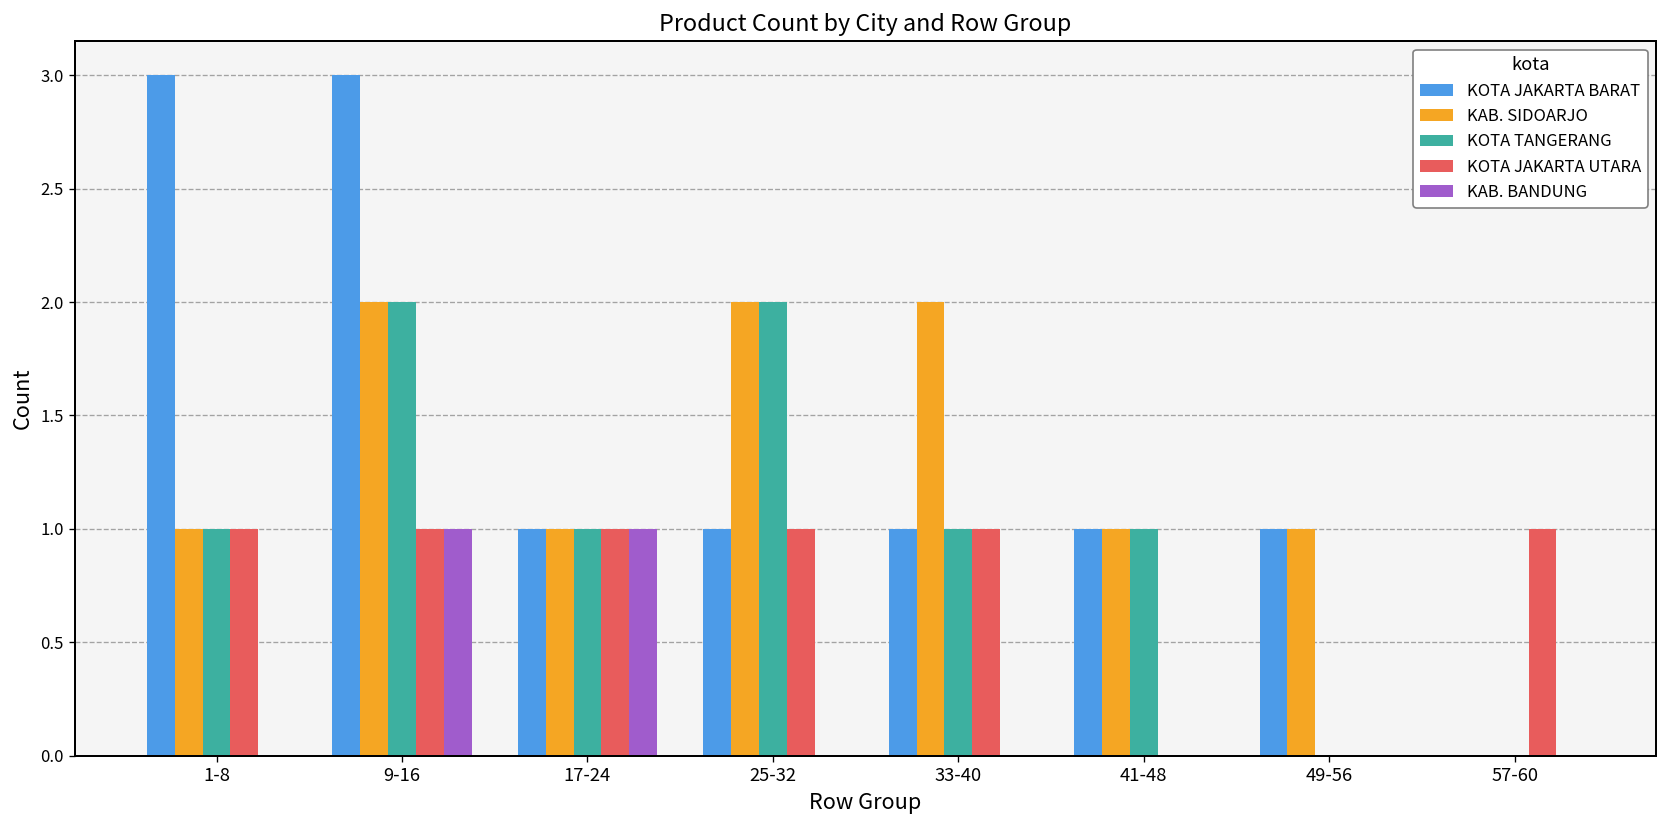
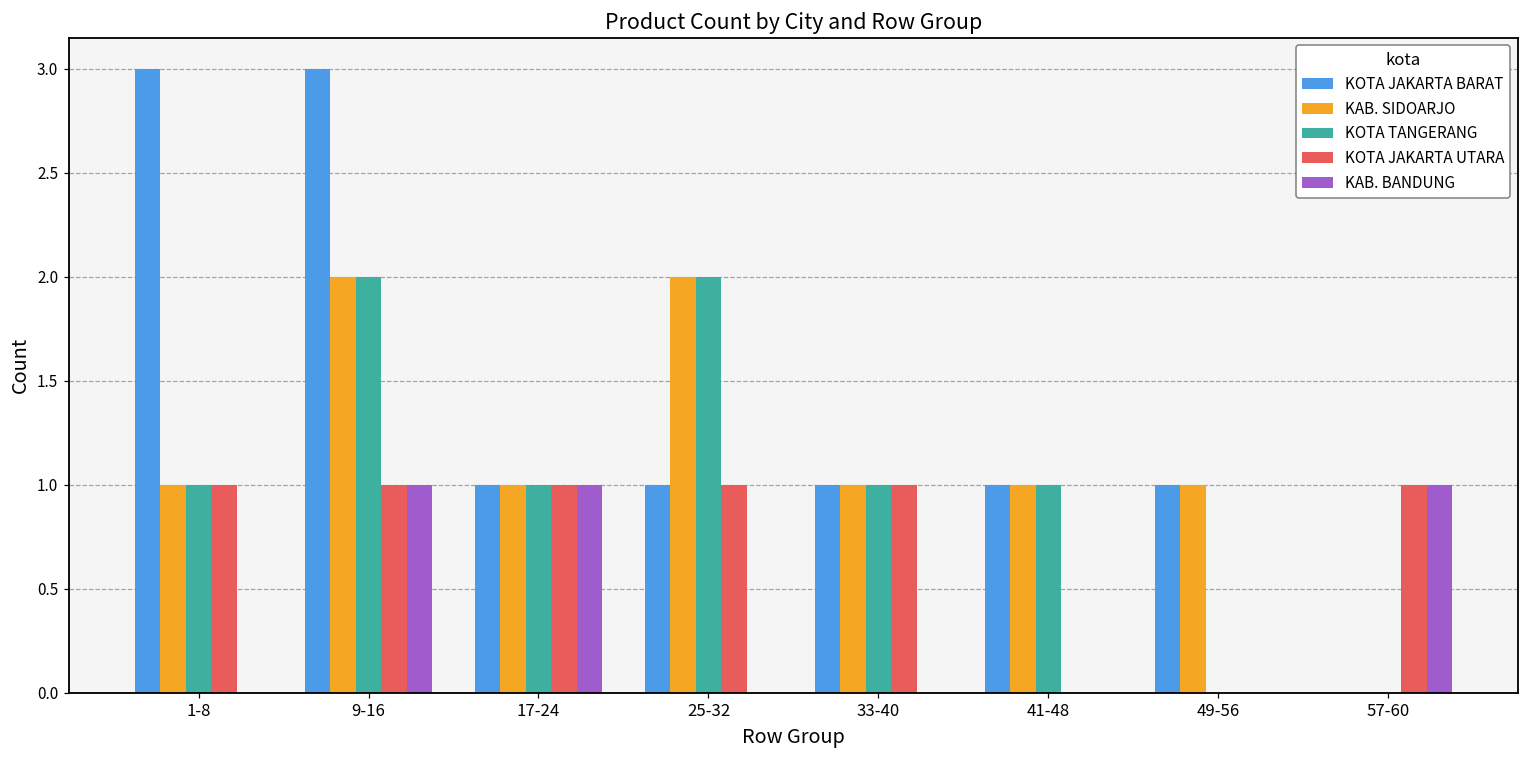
  {
    "KOTA JAKARTA BARAT": {
      "1-8": 3,
      "9-16": 3,
      "17-24": 1,
      "25-32": 1,
      "33-40": 1,
      "41-48": 1,
      "49-56": 1,
      "57-60": 0
    },
    "KAB. SIDOARJO": {
      "1-8": 1,
      "9-16": 2,
      "17-24": 1,
      "25-32": 2,
-     "33-40": 2,
+     "33-40": 1,
      "41-48": 1,
      "49-56": 1,
      "57-60": 0
    },
    "KOTA TANGERANG": {
      "1-8": 1,
      "9-16": 2,
      "17-24": 1,
      "25-32": 2,
      "33-40": 1,
      "41-48": 1,
      "49-56": 0,
      "57-60": 0
    },
    "KOTA JAKARTA UTARA": {
      "1-8": 1,
      "9-16": 1,
      "17-24": 1,
      "25-32": 1,
      "33-40": 1,
      "41-48": 0,
      "49-56": 0,
      "57-60": 1
    },
    "KAB. BANDUNG": {
      "1-8": 0,
      "9-16": 1,
      "17-24": 1,
      "25-32": 0,
      "33-40": 0,
      "41-48": 0,
      "49-56": 0,
-     "57-60": 0
+     "57-60": 1
    }
  }
